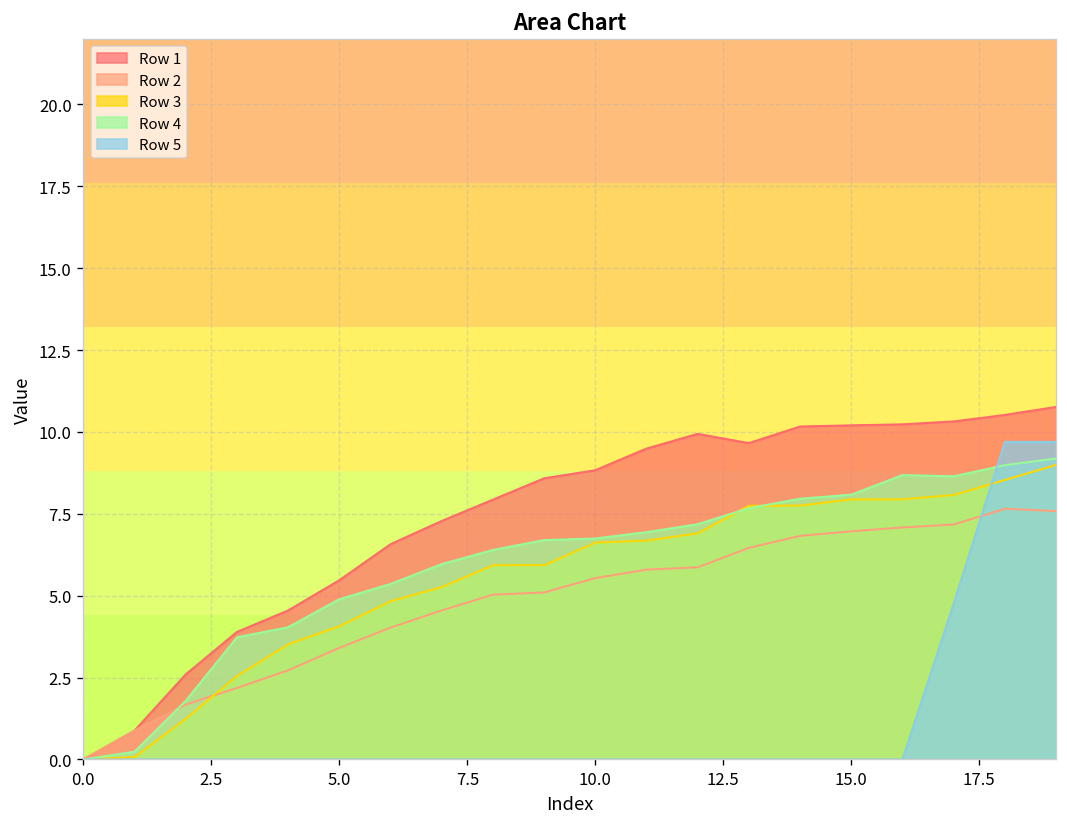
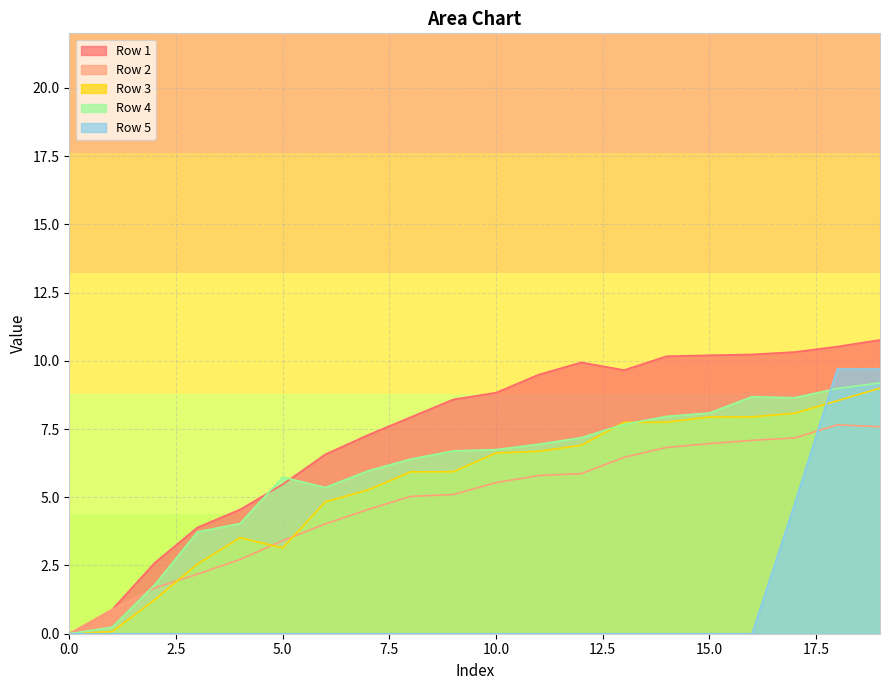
  {
    "Row 3": {
-     "5.0": 4.1,
+     "5.0": 3.1,
      "10.0": 6.6,
      "15.0": 7.9
    },
    "Row 4": {
-     "5.0": 4.9,
+     "5.0": 5.7,
      "10.0": 6.7,
      "15.0": 8.1
    },
    "Row 5": {
      "5.0": 0.0,
      "10.0": 0.0,
      "15.0": 0.0
    }
  }
